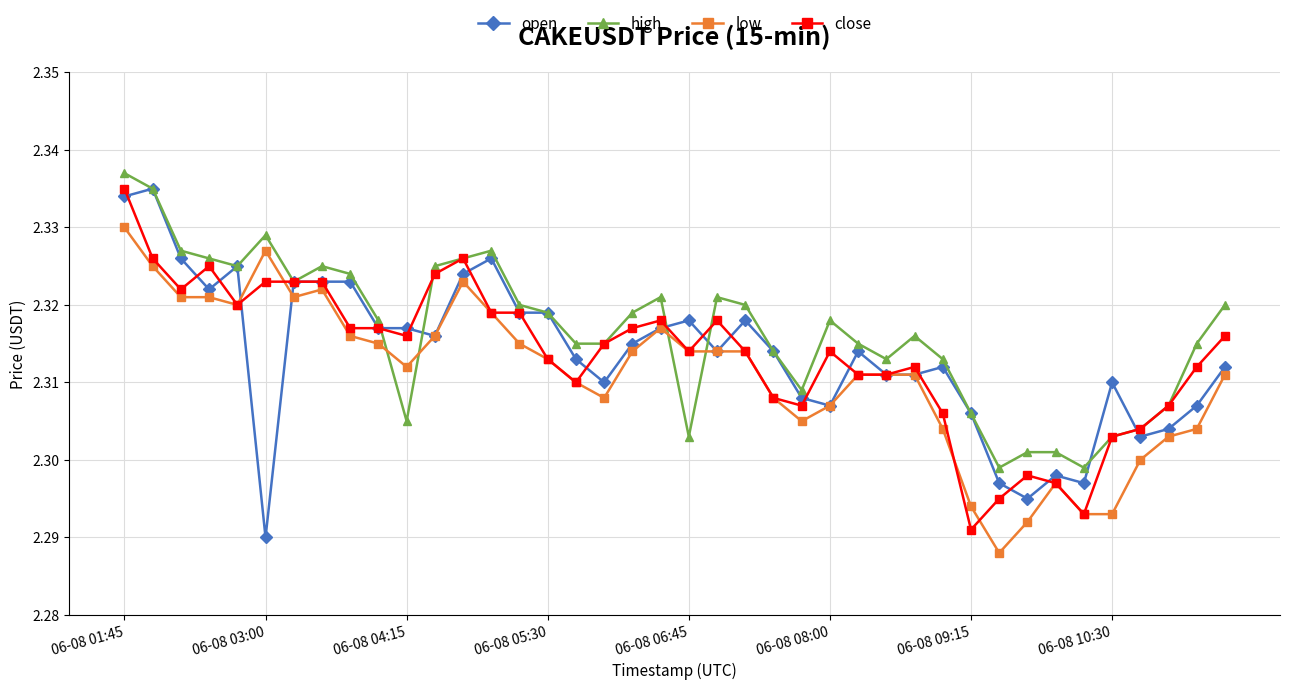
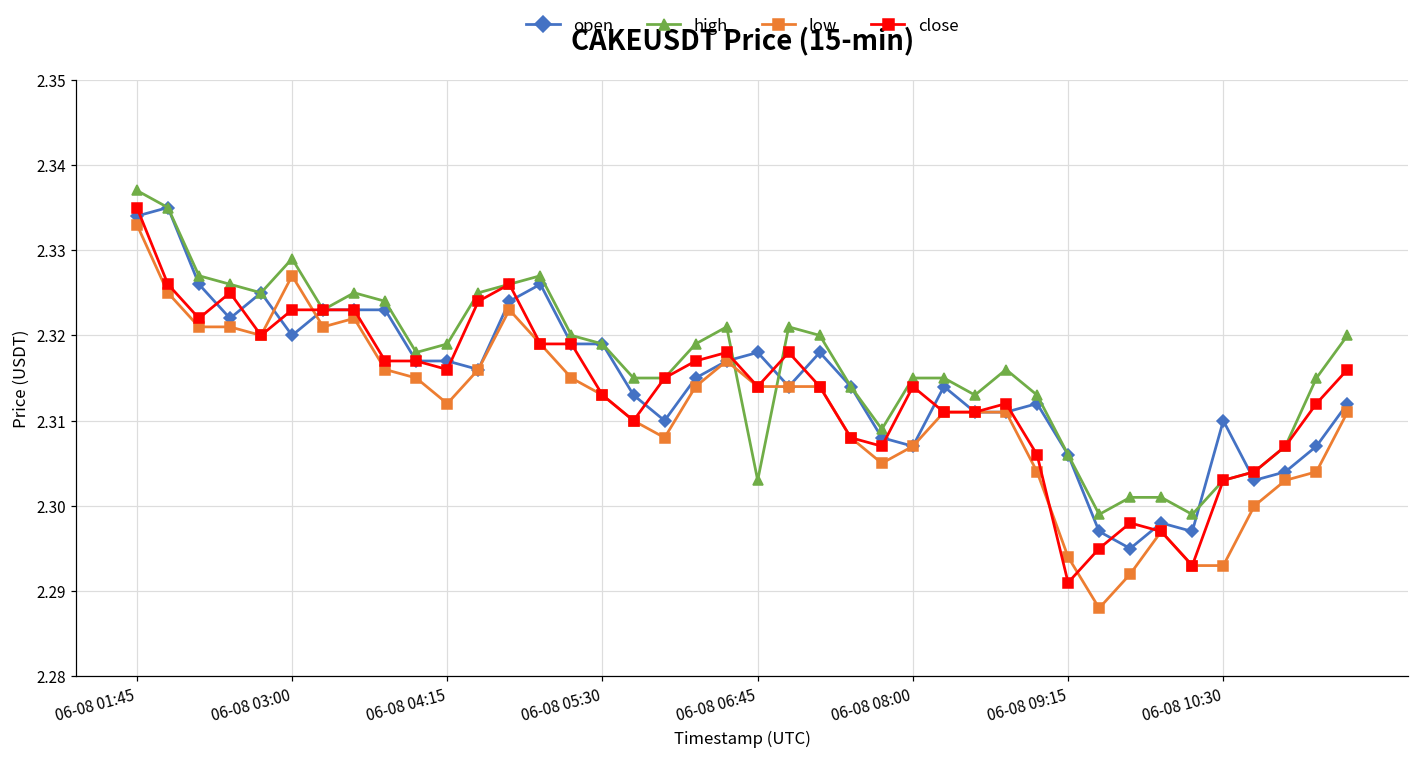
  {
    "open": {
      "06-08 01:45": 2.334,
-     "06-08 03:00": 2.29,
+     "06-08 03:00": 2.32,
      "06-08 04:15": 2.317,
      "06-08 06:45": 2.318,
      "06-08 10:30": 2.31
    },
    "high": {
      "06-08 01:45": 2.337,
      "06-08 03:00": 2.329,
-     "06-08 04:15": 2.305,
+     "06-08 04:15": 2.319,
      "06-08 06:45": 2.303,
-     "06-08 08:00": 2.318
+     "06-08 08:00": 2.315
    },
    "low": {
-     "06-08 01:45": 2.330,
+     "06-08 01:45": 2.333,
      "06-08 03:00": 2.327,
      "06-08 04:15": 2.312,
      "06-08 09:15": 2.294,
      "06-08 10:30": 2.293
    },
    "close": {
      "06-08 01:45": 2.335,
      "06-08 03:00": 2.323,
      "06-08 04:15": 2.316,
      "06-08 08:00": 2.314,
      "06-08 09:15": 2.291
    }
  }
